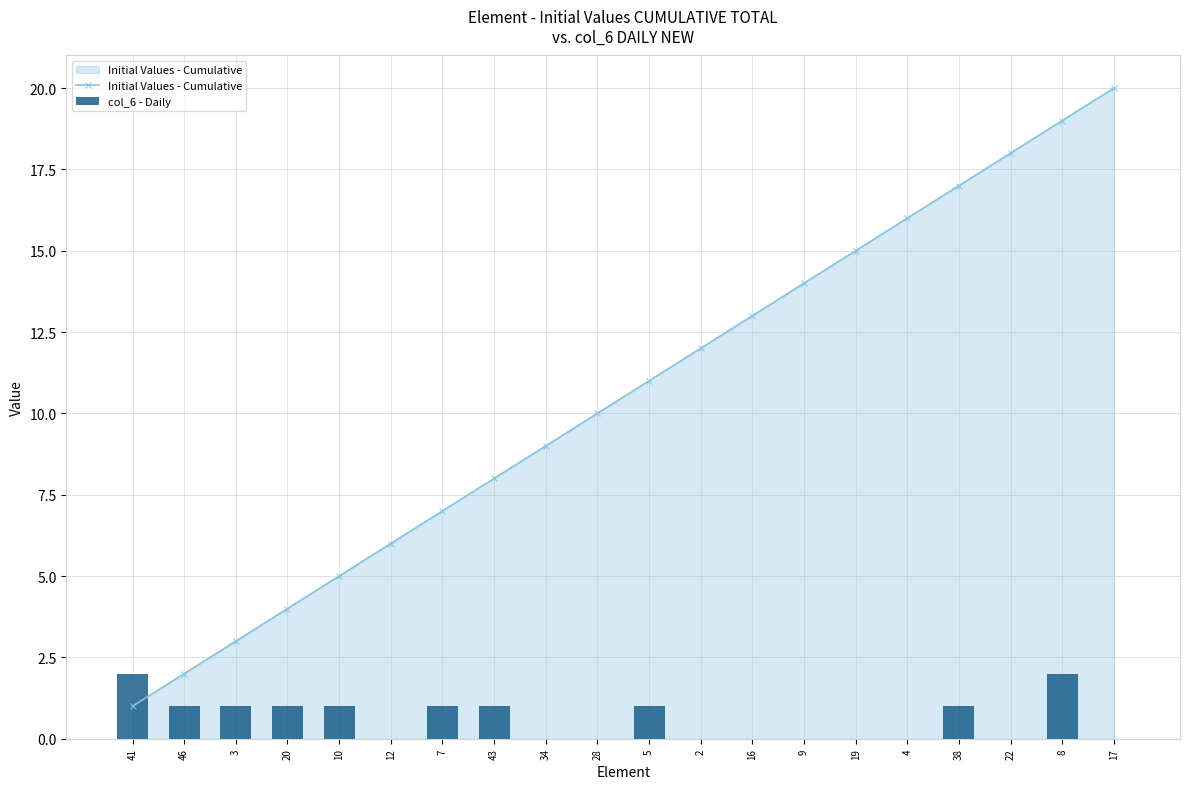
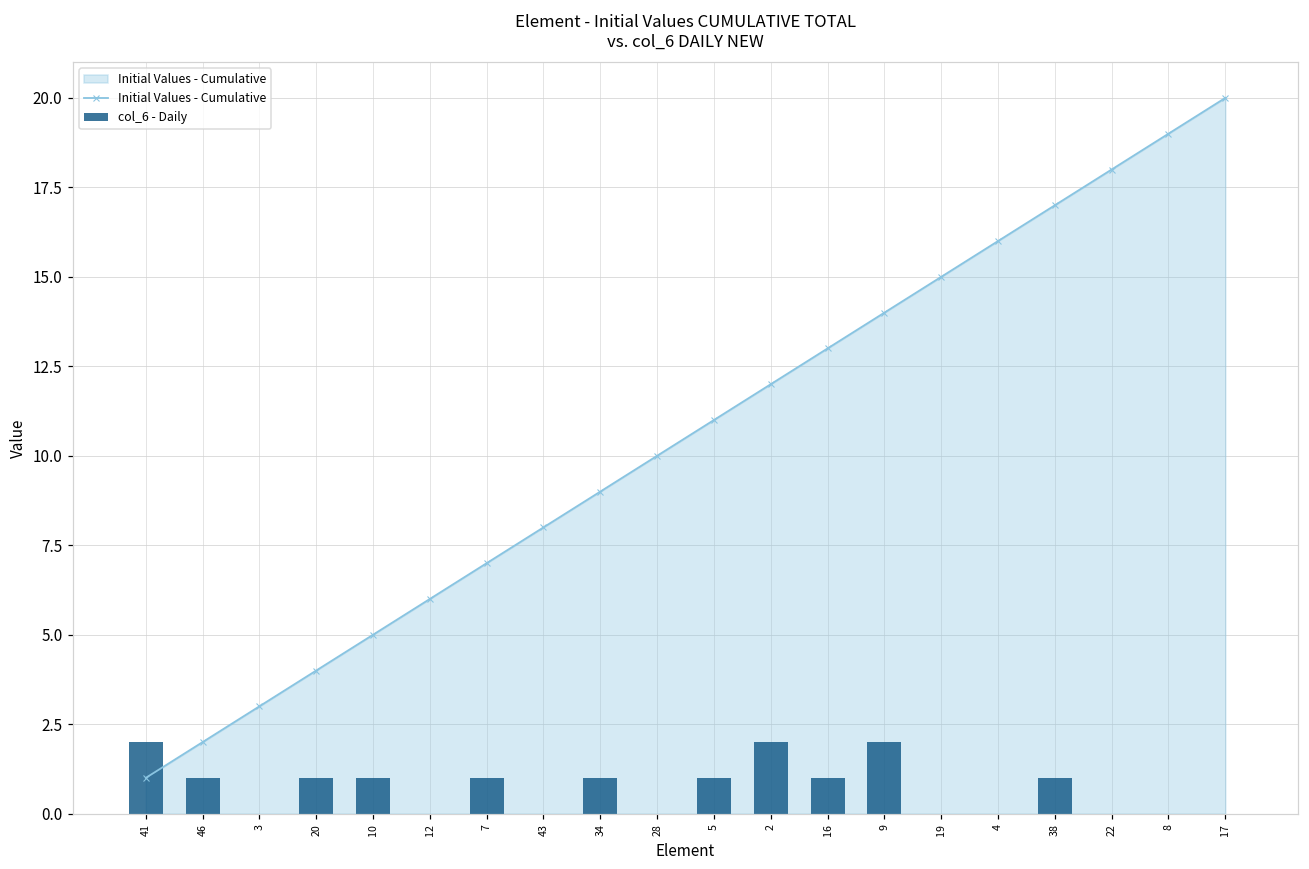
  {
    "Initial Values - Cumulative": {
      "41": 1,
      "46": 2,
      "3": 3,
      "20": 4,
      "10": 5,
      "12": 6,
      "7": 7,
      "43": 8,
      "34": 9,
      "28": 10,
      "5": 11,
      "2": 12,
      "16": 13,
      "9": 14,
      "19": 15,
      "4": 16,
      "38": 17,
      "22": 18,
      "8": 19,
      "17": 20
    },
    "col_6 - Daily": {
      "41": 2,
      "46": 1,
-     "3": 1,
+     "3": 0,
      "20": 1,
      "10": 1,
      "12": 0,
      "7": 1,
-     "43": 1,
-     "34": 0,
+     "43": 0,
+     "34": 1,
      "28": 0,
      "5": 1,
-     "2": 0,
-     "16": 0,
-     "9": 0,
+     "2": 2,
+     "16": 1,
+     "9": 2,
      "19": 0,
      "4": 0,
      "38": 1,
      "22": 0,
-     "8": 2,
+     "8": 0,
      "17": 0
    }
  }
